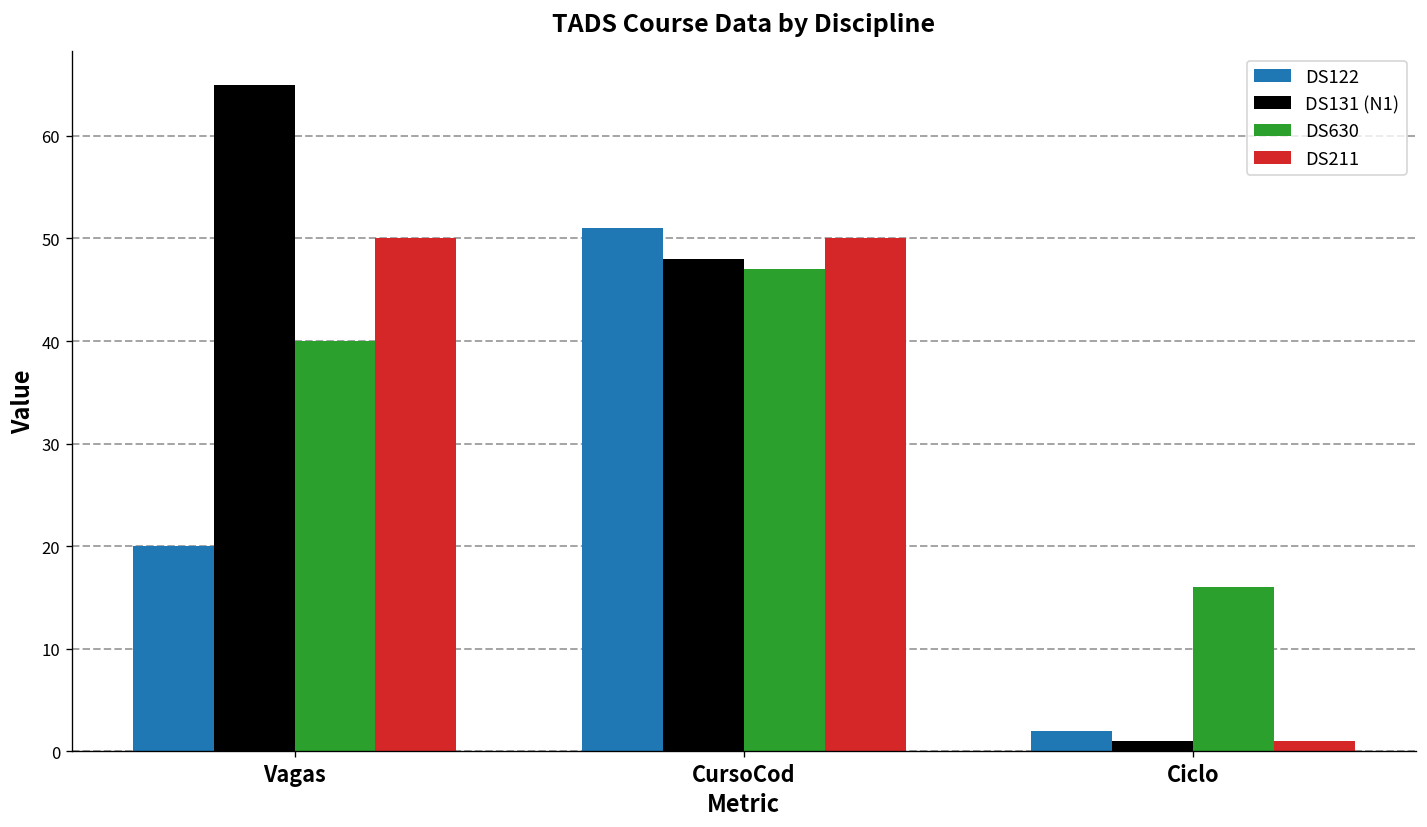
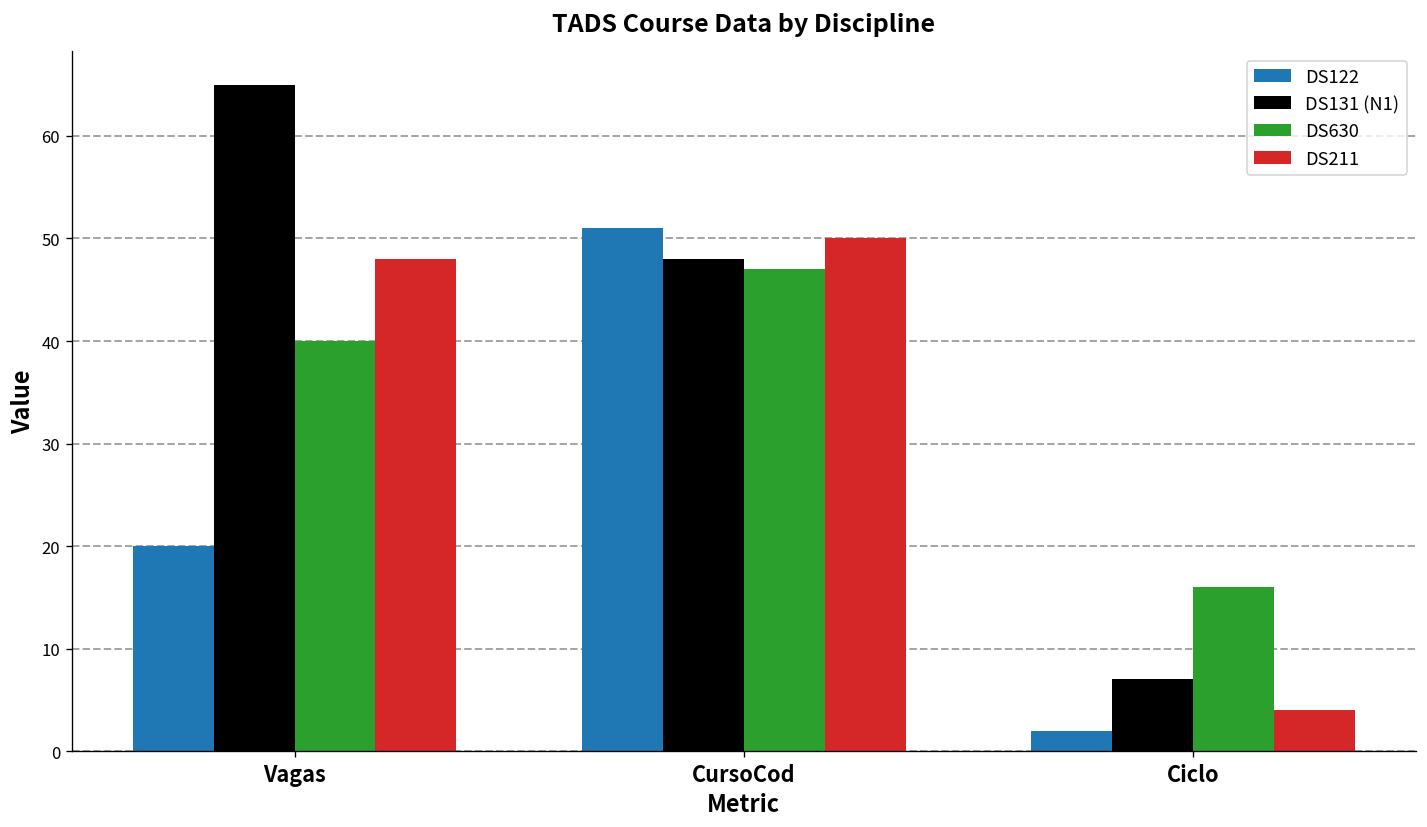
  {
    "DS122": {
      "Vagas": 20,
      "CursoCod": 51,
      "Ciclo": 2
    },
    "DS131 (N1)": {
      "Vagas": 65,
      "CursoCod": 48,
-     "Ciclo": 1
+     "Ciclo": 7
    },
    "DS630": {
      "Vagas": 40,
      "CursoCod": 47,
      "Ciclo": 16
    },
    "DS211": {
-     "Vagas": 50,
+     "Vagas": 48,
      "CursoCod": 50,
-     "Ciclo": 1
+     "Ciclo": 4
    }
  }
